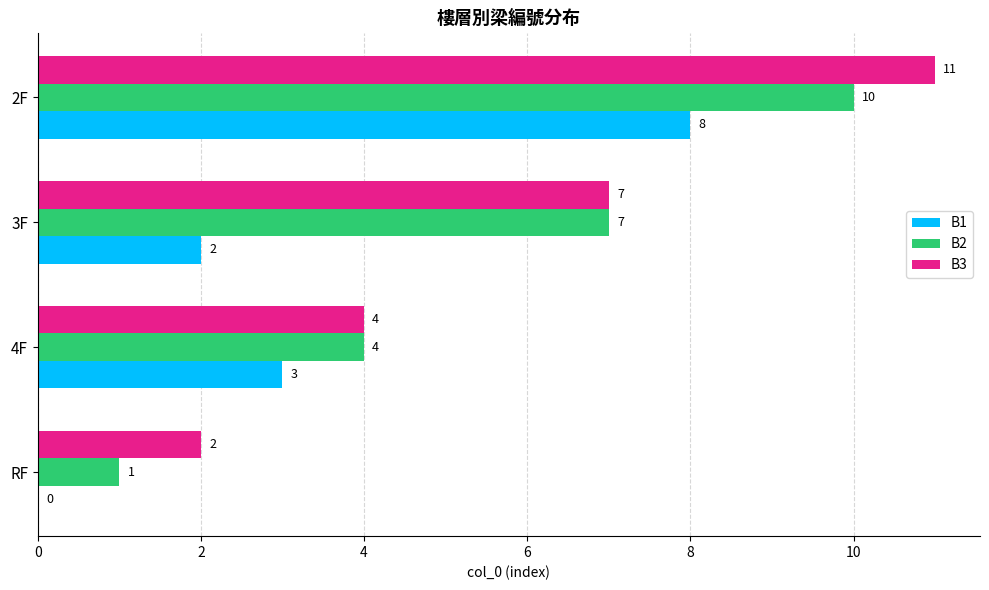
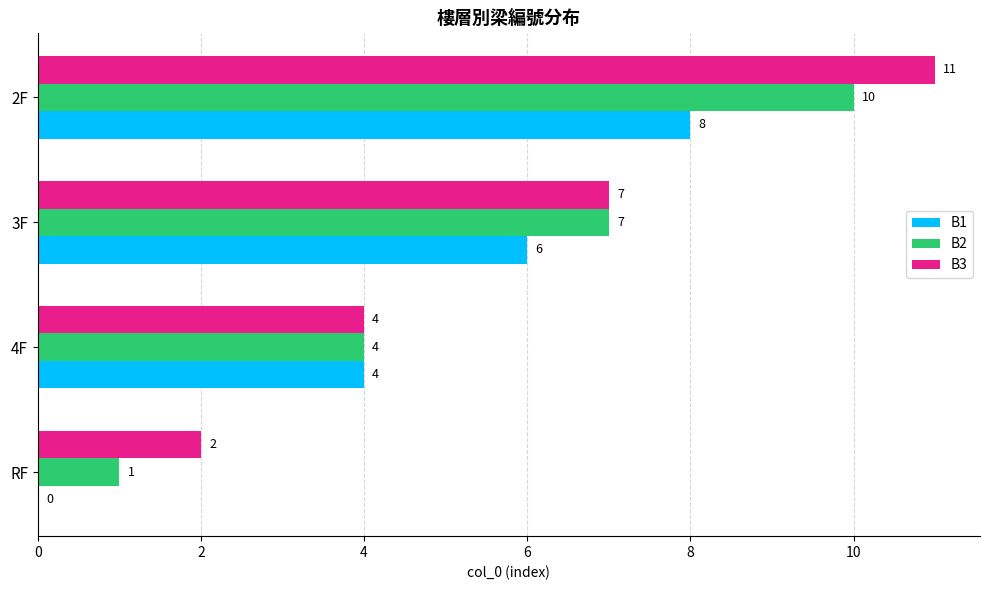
  {
    "B1": {
      "2F": 8,
-     "3F": 2,
-     "4F": 3,
+     "3F": 6,
+     "4F": 4,
      "RF": 0
    },
    "B2": {
      "2F": 10,
      "3F": 7,
      "4F": 4,
      "RF": 1
    },
    "B3": {
      "2F": 11,
      "3F": 7,
      "4F": 4,
      "RF": 2
    }
  }
